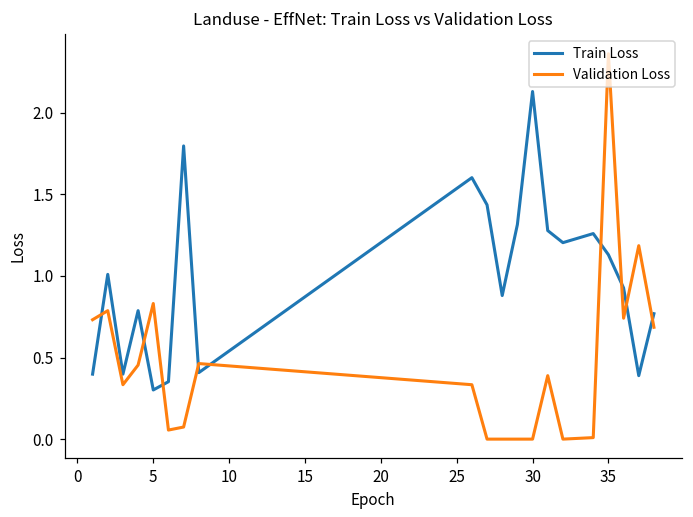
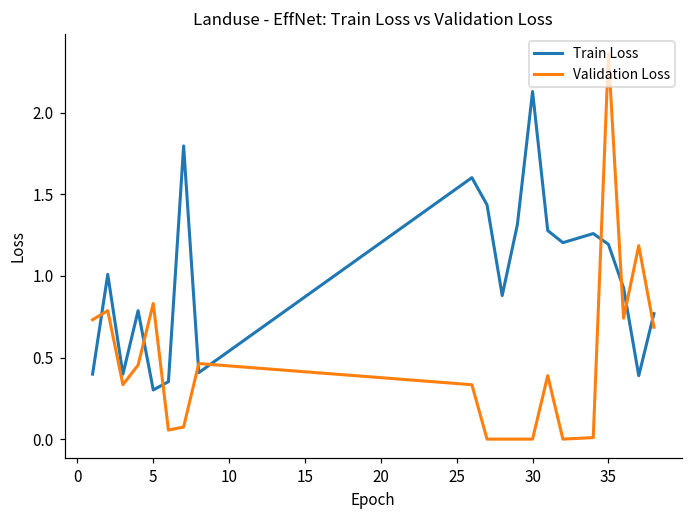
  {
    "Train Loss": {
      "5": 0.30,
      "30": 2.13,
-     "35": 1.13
+     "35": 1.19
    },
    "Validation Loss": {
      "5": 0.83,
      "30": 0.00
    }
  }
